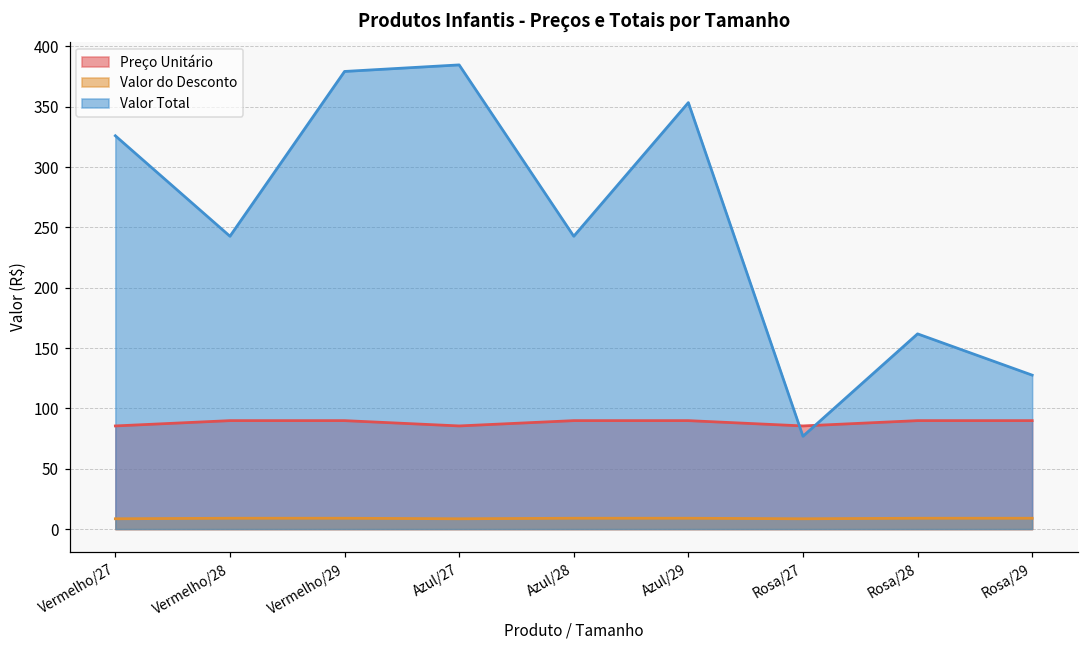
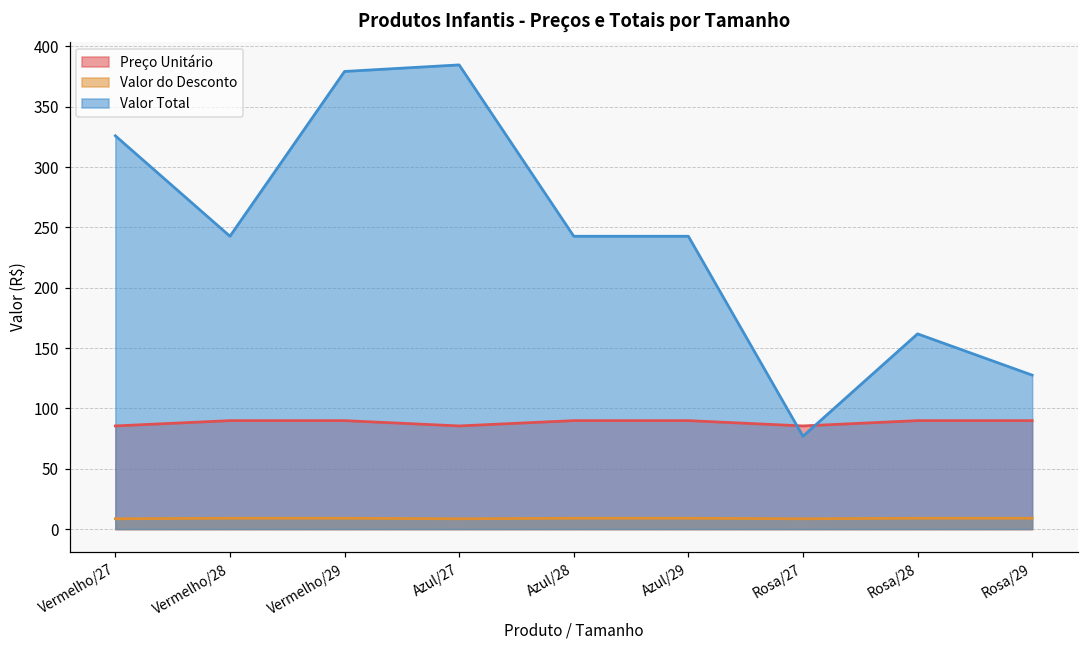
  {
    "Valor Total": {
      "Vermelho/27": 326,
      "Vermelho/28": 243,
      "Vermelho/29": 379,
      "Azul/27": 385,
      "Azul/28": 243,
-     "Azul/29": 354,
+     "Azul/29": 243,
      "Rosa/27": 77,
      "Rosa/28": 162,
      "Rosa/29": 128
    }
  }
